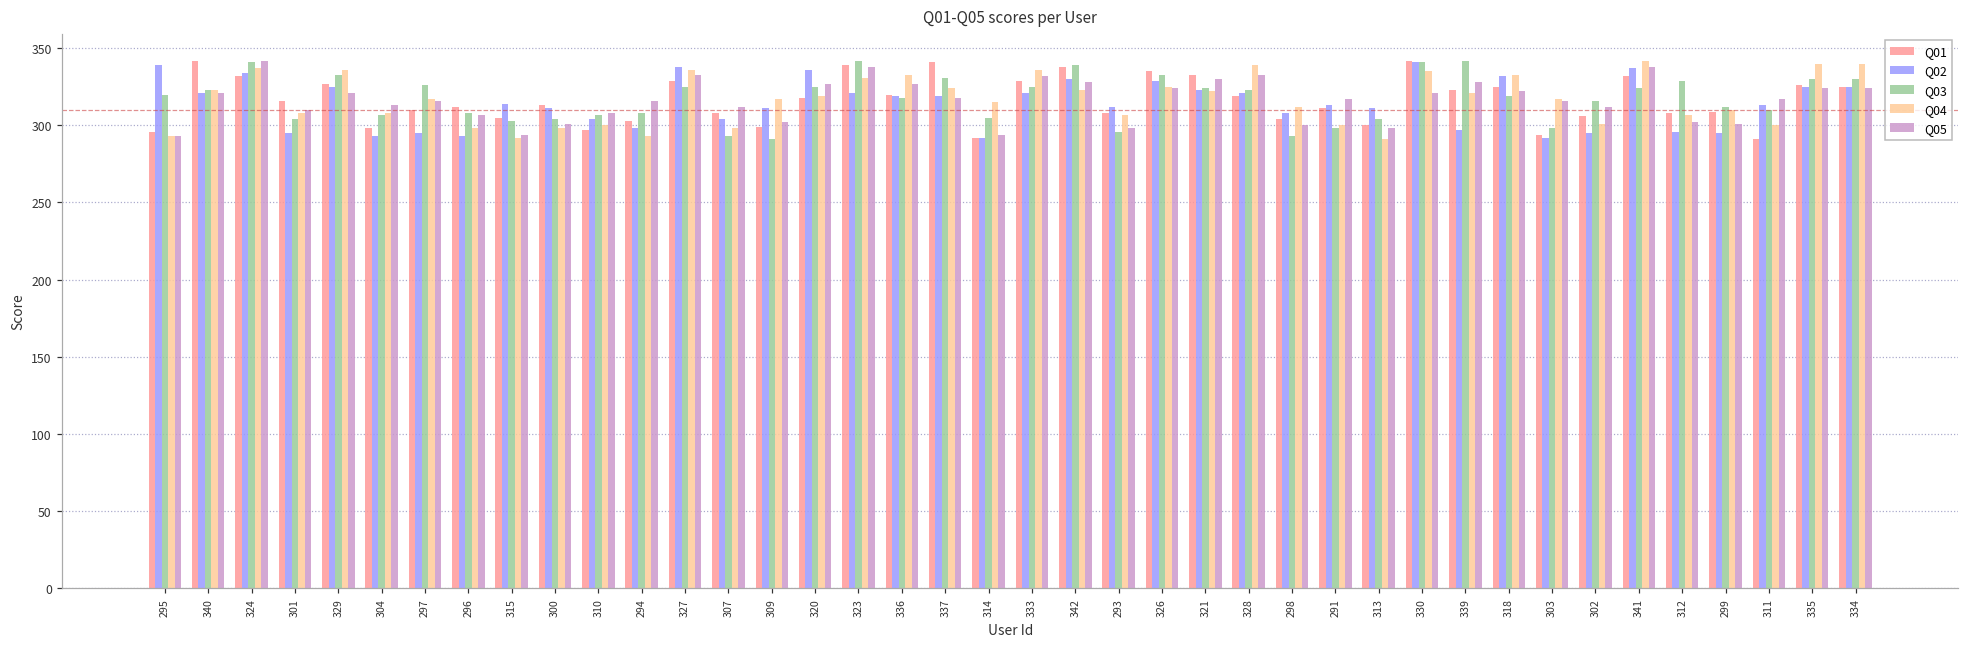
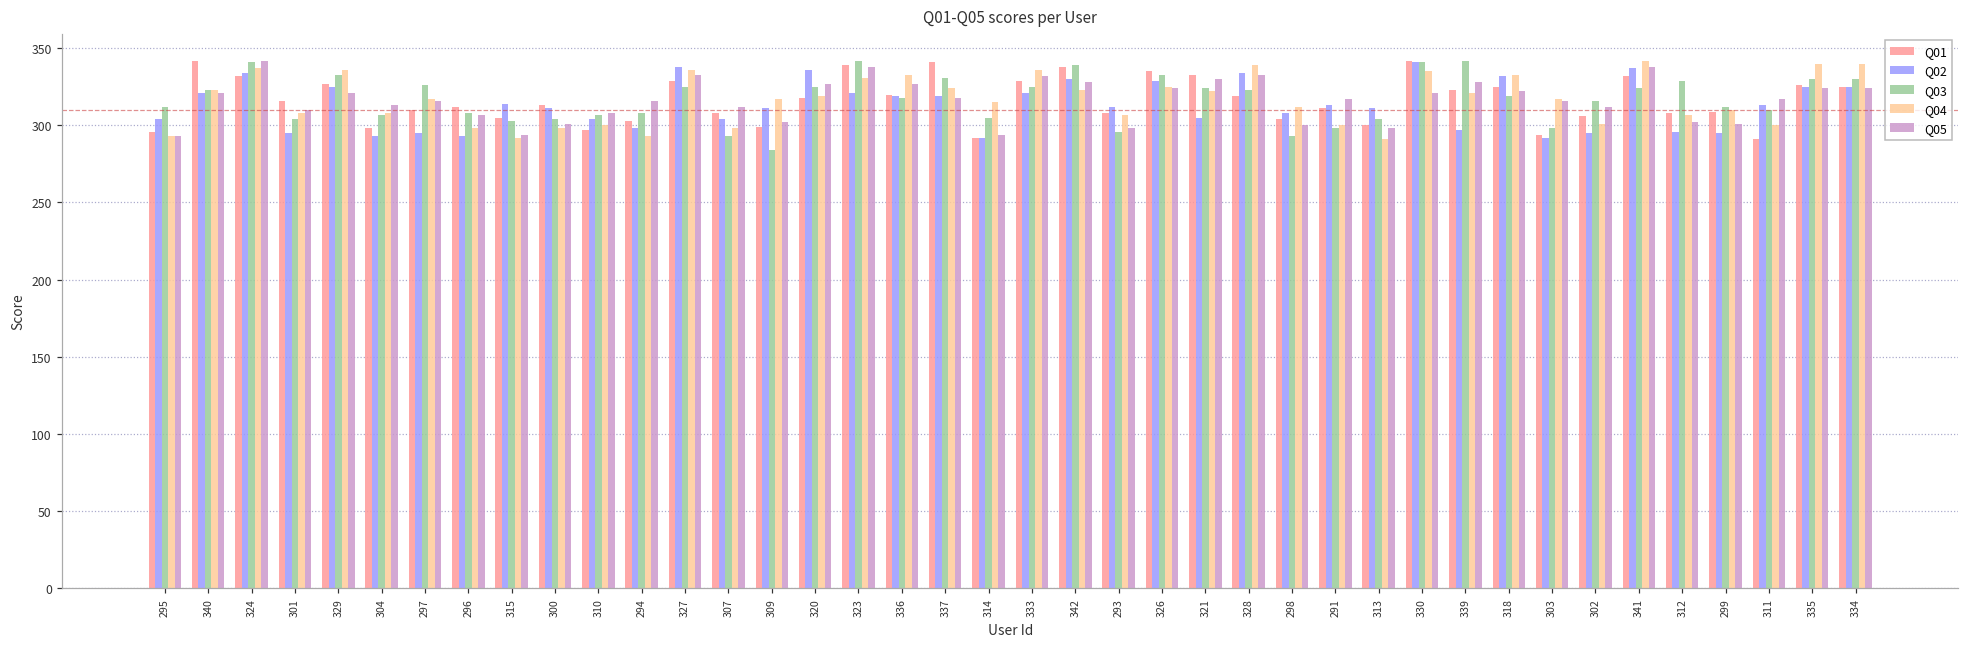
  {
    "Q02": {
-     "295": 339,
+     "295": 304,
      "340": 321,
      "324": 334,
      "301": 295,
      "329": 325,
      "304": 293,
      "297": 295,
      "296": 293,
      "315": 314,
      "300": 311,
      "310": 304,
      "294": 298,
      "327": 338,
      "307": 304,
      "309": 311,
      "320": 336,
      "323": 321,
      "336": 319,
      "337": 319,
      "314": 292,
      "333": 321,
      "342": 330,
      "293": 312,
      "326": 329,
-     "321": 323,
-     "328": 321,
+     "321": 305,
+     "328": 334,
      "298": 308,
      "291": 313,
      "313": 311,
      "330": 341,
      "339": 297,
      "318": 332,
      "303": 292,
      "302": 295,
      "341": 337,
      "312": 296,
      "299": 295,
      "311": 313,
      "335": 325,
      "334": 325
    },
    "Q03": {
-     "295": 320,
+     "295": 312,
      "340": 323,
      "324": 341,
      "301": 304,
      "329": 333,
      "304": 307,
      "297": 326,
      "296": 308,
      "315": 303,
      "300": 304,
      "310": 307,
      "294": 308,
      "327": 325,
      "307": 293,
-     "309": 291,
+     "309": 284,
      "320": 325,
      "323": 342,
      "336": 318,
      "337": 331,
      "314": 305,
      "333": 325,
      "342": 339,
      "293": 296,
      "326": 333,
      "321": 324,
      "328": 323,
      "298": 293,
      "291": 298,
      "313": 304,
      "330": 341,
      "339": 342,
      "318": 319,
      "303": 298,
      "302": 316,
      "341": 324,
      "312": 329,
      "299": 312,
      "311": 310,
      "335": 330,
      "334": 330
    },
    "Q05": {
      "295": 293,
      "340": 321,
      "324": 342,
      "301": 310,
      "329": 321,
      "304": 313,
      "297": 316,
      "296": 307,
      "315": 294,
      "300": 301,
      "310": 308,
      "294": 316,
      "327": 333,
      "307": 312,
      "309": 302,
      "320": 327,
      "323": 338,
      "336": 327,
      "337": 318,
      "314": 294,
      "333": 332,
      "342": 328,
      "293": 298,
      "326": 324,
      "321": 330,
      "328": 333,
      "298": 300,
      "291": 317,
      "313": 298,
      "330": 321,
      "339": 328,
      "318": 322,
      "303": 316,
      "302": 312,
      "341": 338,
      "312": 302,
      "299": 301,
      "311": 317,
      "335": 324,
      "334": 324
    }
  }
